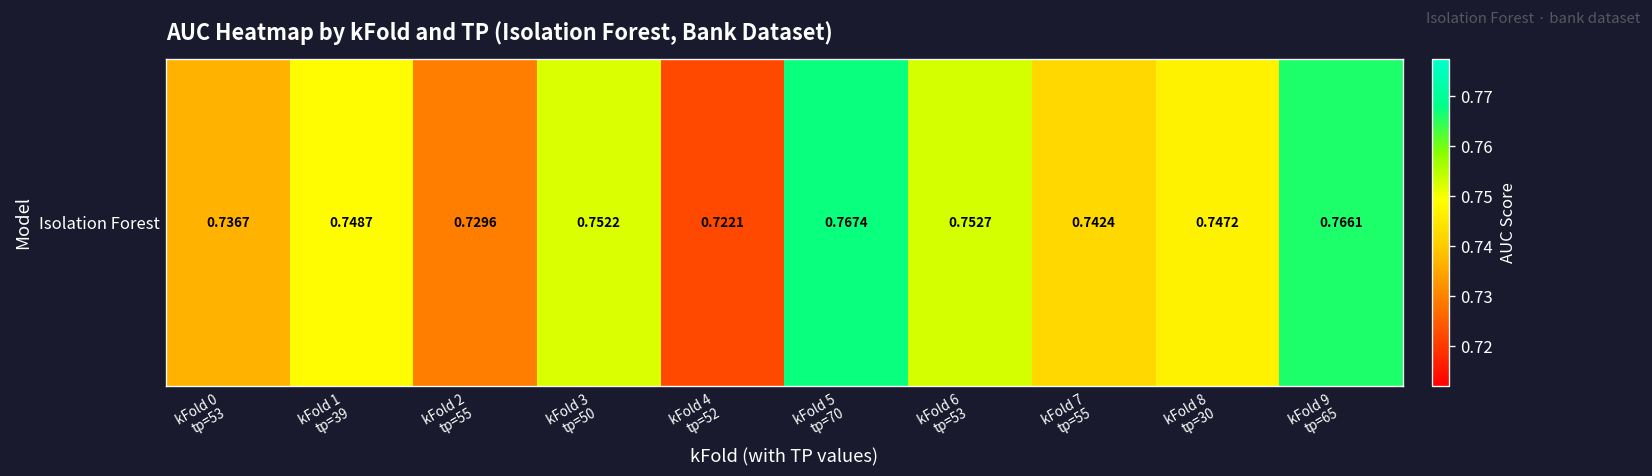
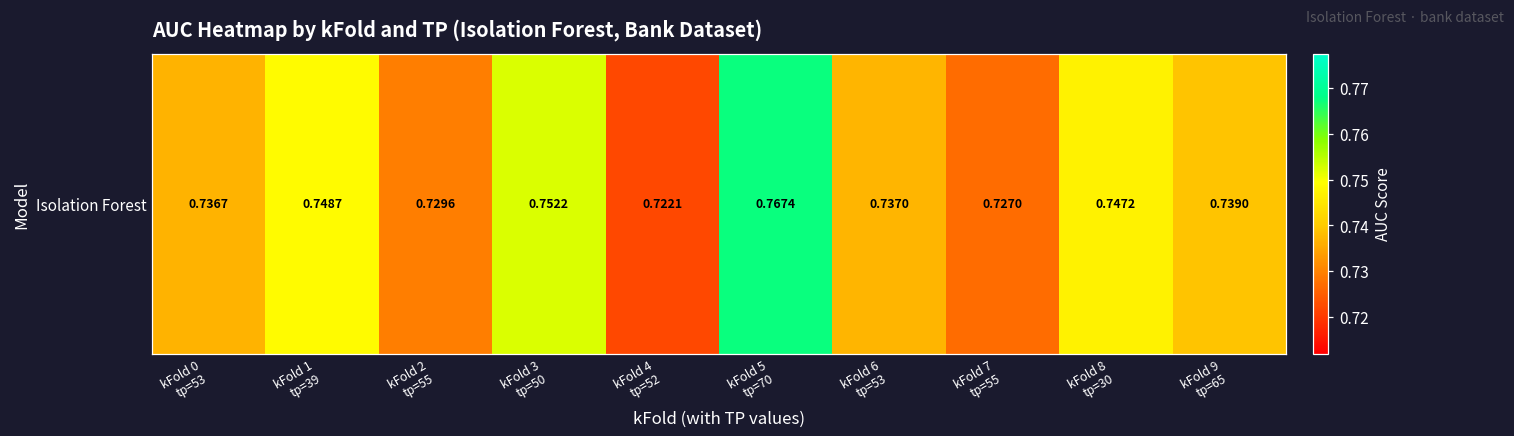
  {
    "Isolation Forest": {
      "kFold 0 tp=53": 0.7367,
      "kFold 1 tp=39": 0.7487,
      "kFold 2 tp=55": 0.7296,
      "kFold 3 tp=50": 0.7522,
      "kFold 4 tp=52": 0.7221,
      "kFold 5 tp=70": 0.7674,
-     "kFold 6 tp=53": 0.7527,
-     "kFold 7 tp=55": 0.7424,
+     "kFold 6 tp=53": 0.7370,
+     "kFold 7 tp=55": 0.7270,
      "kFold 8 tp=30": 0.7472,
-     "kFold 9 tp=65": 0.7661
+     "kFold 9 tp=65": 0.7390
    }
  }
